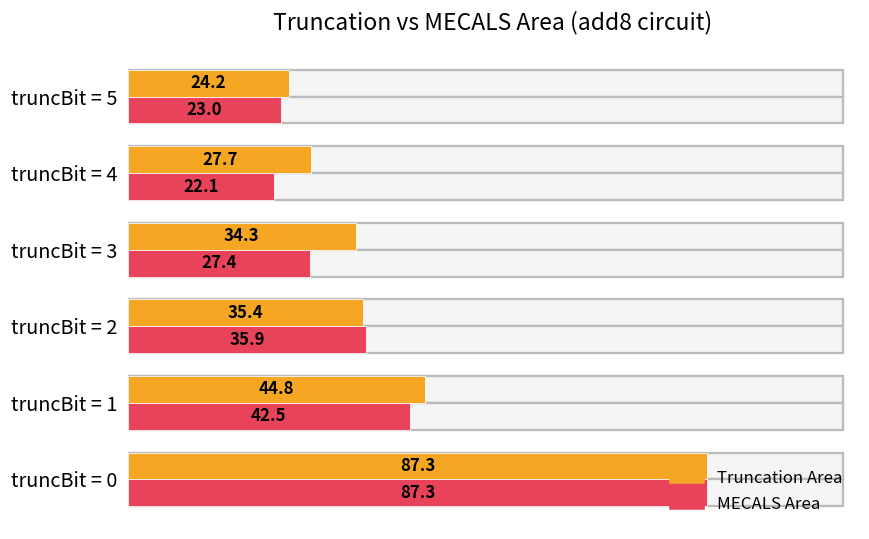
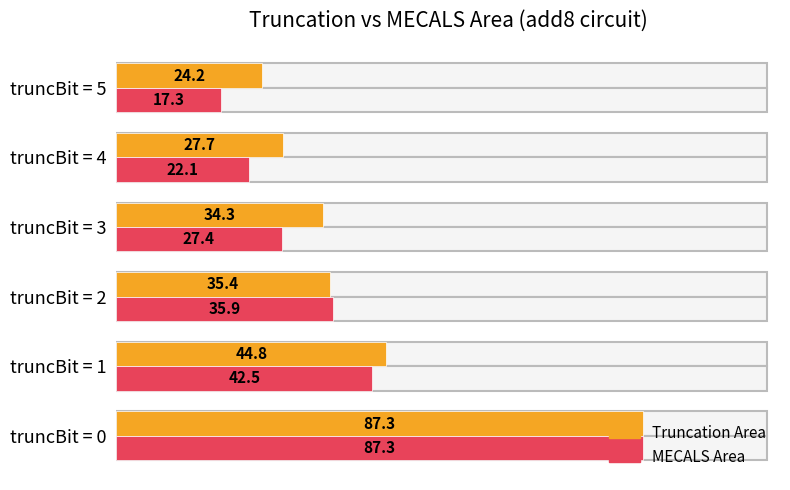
  {
    "Truncation Area": {
      "truncBit = 5": 24.2,
      "truncBit = 4": 27.7,
      "truncBit = 3": 34.3,
      "truncBit = 2": 35.4,
      "truncBit = 1": 44.8,
      "truncBit = 0": 87.3
    },
    "MECALS Area": {
-     "truncBit = 5": 23.0,
+     "truncBit = 5": 17.3,
      "truncBit = 4": 22.1,
      "truncBit = 3": 27.4,
      "truncBit = 2": 35.9,
      "truncBit = 1": 42.5,
      "truncBit = 0": 87.3
    }
  }
